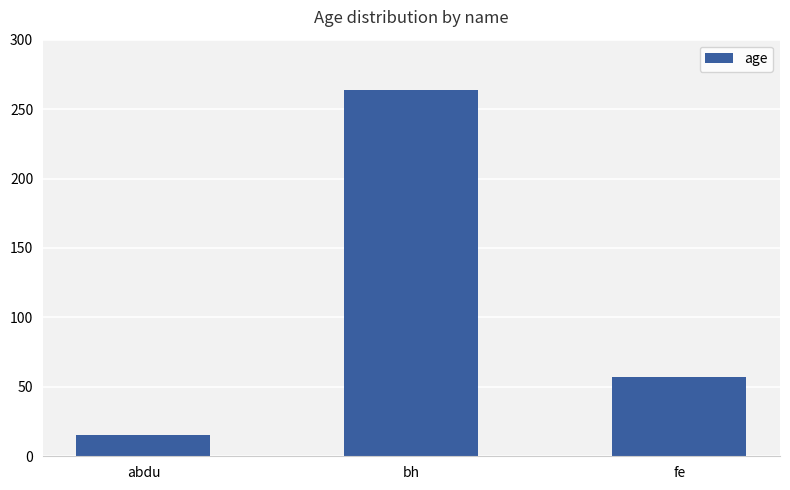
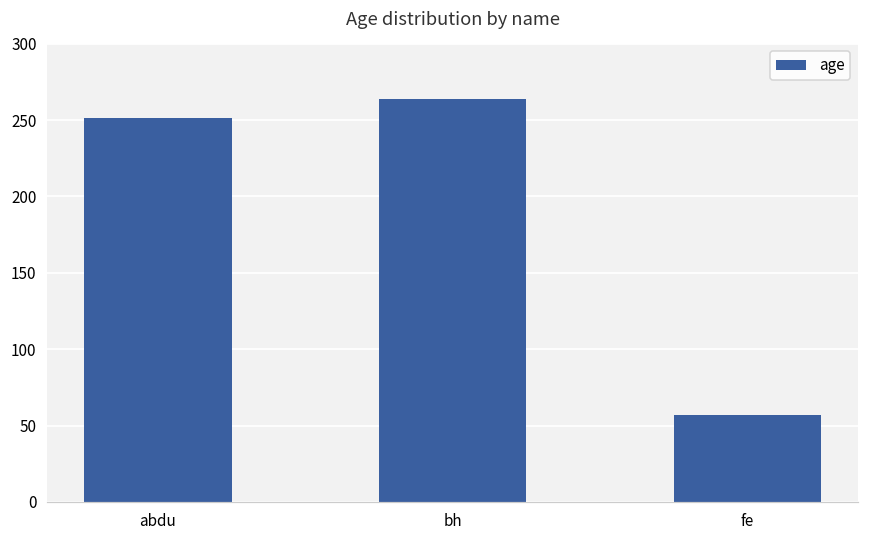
  {
-   "abdu": 15,
+   "abdu": 251,
    "bh": 264,
    "fe": 57
  }
